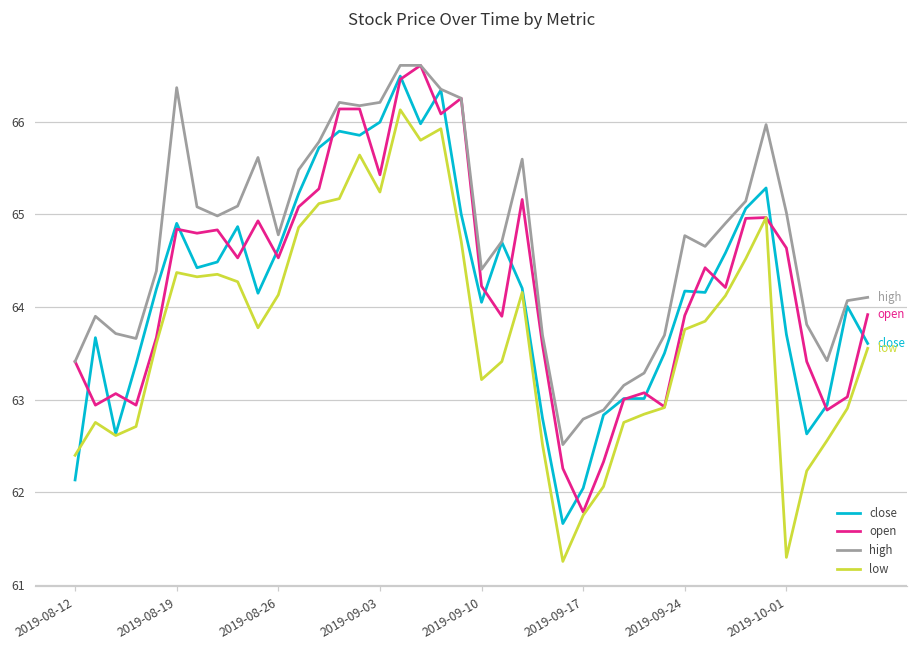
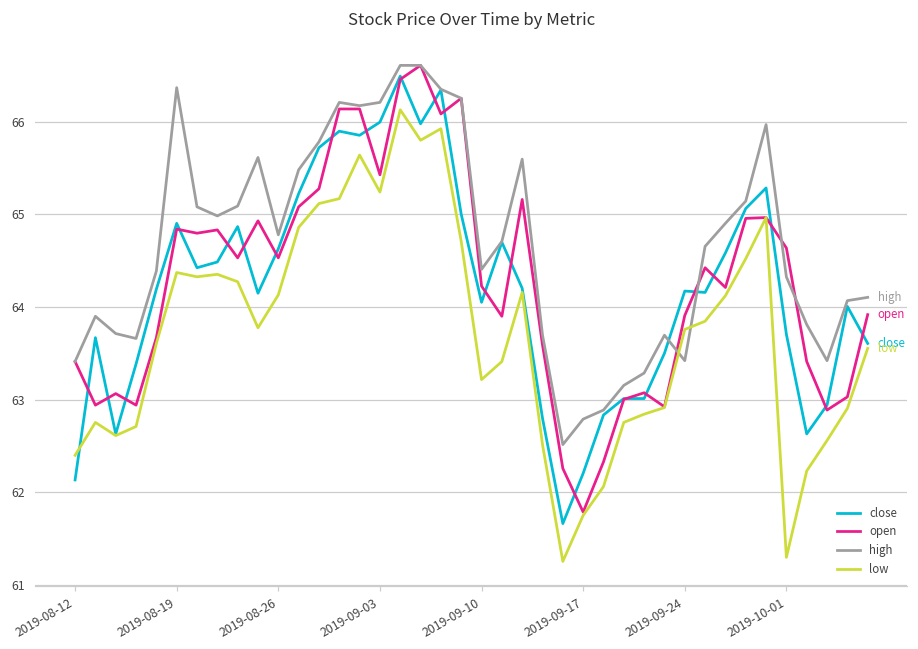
  {
    "close": {
      "2019-08-12": 62.1,
      "2019-08-19": 64.9,
      "2019-08-26": 64.6,
      "2019-09-03": 66.0,
      "2019-09-10": 64.1,
-     "2019-09-17": 62.0,
+     "2019-09-17": 62.2,
      "2019-09-24": 64.2,
      "2019-10-01": 63.7
    },
    "open": {
      "2019-08-19": 64.8,
      "2019-08-26": 64.5,
      "2019-09-03": 65.4,
      "2019-09-10": 64.2,
      "2019-09-17": 61.8,
      "2019-09-24": 63.9,
      "2019-10-01": 64.6
    },
    "high": {
      "2019-08-19": 66.4,
      "2019-08-26": 64.8,
      "2019-09-03": 66.2,
      "2019-09-10": 64.4,
      "2019-09-17": 62.8,
-     "2019-09-24": 64.8,
-     "2019-10-01": 65.0
+     "2019-09-24": 63.4,
+     "2019-10-01": 64.3
    },
    "low": {
      "2019-08-12": 62.4,
      "2019-08-19": 64.4,
      "2019-08-26": 64.1,
      "2019-09-03": 65.2,
      "2019-09-10": 63.2,
      "2019-09-17": 61.7,
      "2019-09-24": 63.8,
      "2019-10-01": 61.3
    }
  }
